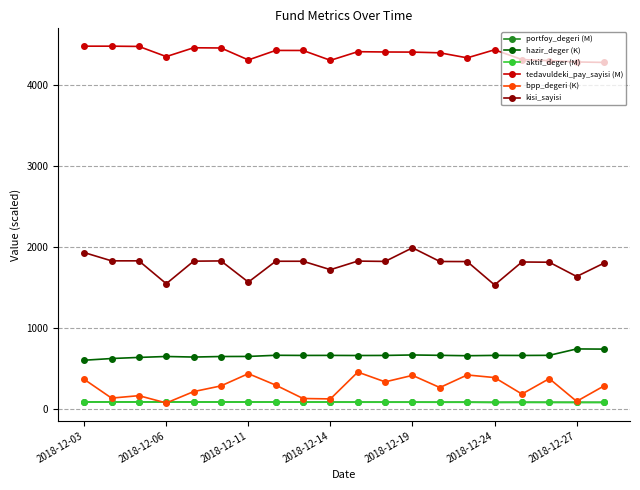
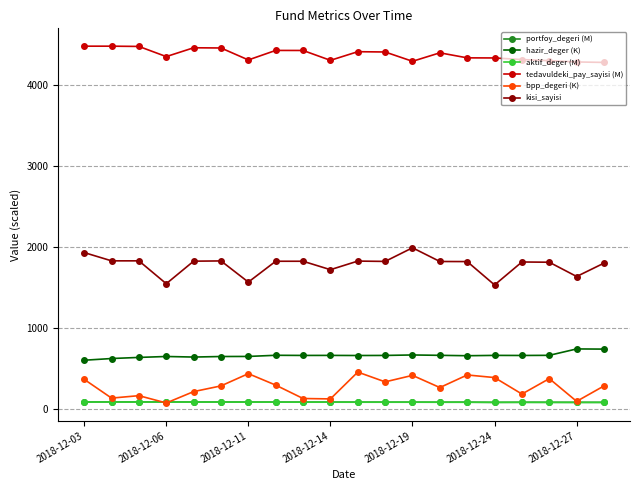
  {
    "aktif_deger (M)": {
      "2018-12-03": 100,
      "2018-12-11": 100,
      "2018-12-14": 100,
      "2018-12-19": 100,
      "2018-12-24": 100
    },
    "hazir_deger (K)": {
      "2018-12-03": 600,
      "2018-12-06": 700,
      "2018-12-11": 700,
      "2018-12-14": 700,
      "2018-12-19": 700,
      "2018-12-24": 700,
      "2018-12-27": 700
    },
    "tedavuldeki_pay_sayisi (M)": {
      "2018-12-03": 4500,
      "2018-12-06": 4300,
      "2018-12-11": 4300,
      "2018-12-14": 4300,
-     "2018-12-19": 4400,
-     "2018-12-24": 4400
+     "2018-12-19": 4300,
+     "2018-12-24": 4300
    },
    "bpp_degeri (K)": {
      "2018-12-03": 400,
      "2018-12-11": 400,
      "2018-12-14": 100,
      "2018-12-19": 400,
      "2018-12-24": 400
    },
    "kisi_sayisi": {
      "2018-12-03": 1900,
      "2018-12-06": 1600,
      "2018-12-11": 1600,
      "2018-12-14": 1700,
      "2018-12-19": 2000,
      "2018-12-24": 1500,
      "2018-12-27": 1600
    }
  }
